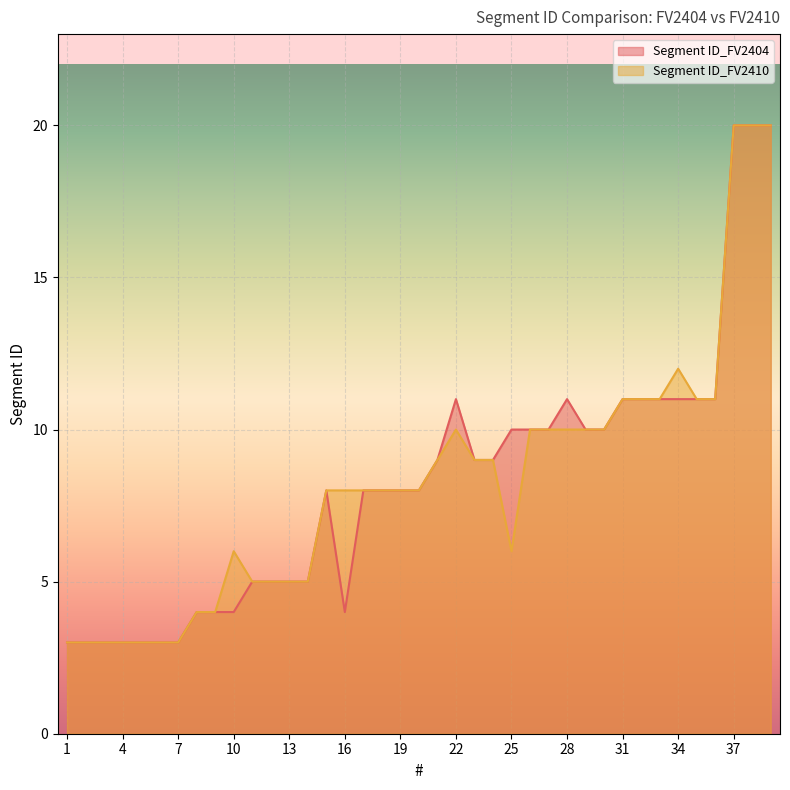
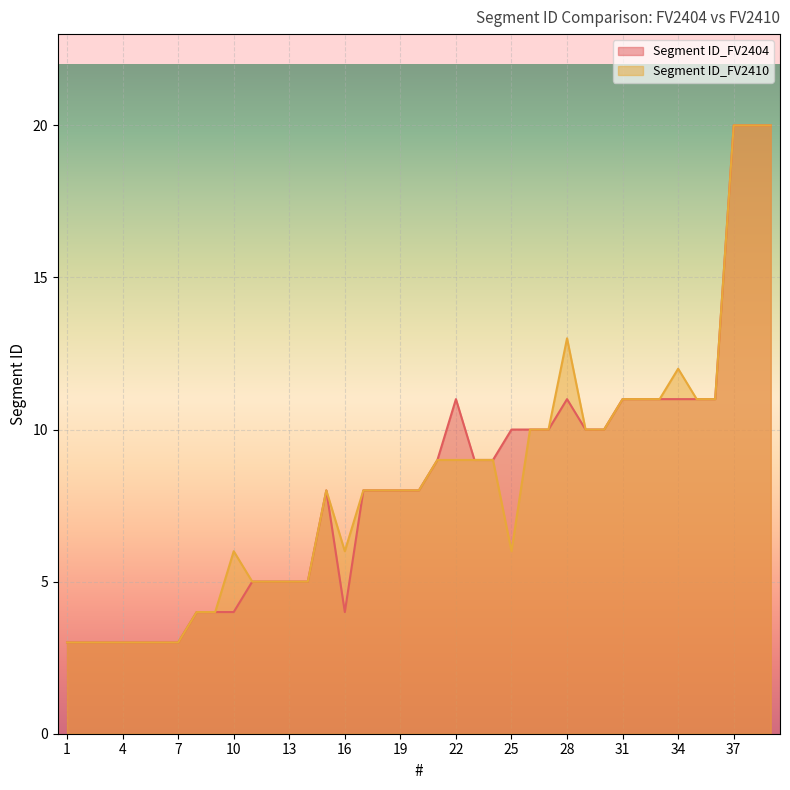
  {
    "Segment ID_FV2404": {
      "10": 4,
      "16": 4,
      "22": 11,
      "25": 10,
      "28": 11,
      "34": 11
    },
    "Segment ID_FV2410": {
      "10": 6,
-     "16": 8,
-     "22": 10,
+     "16": 6,
+     "22": 9,
      "25": 6,
-     "28": 10,
+     "28": 13,
      "34": 12
    }
  }
